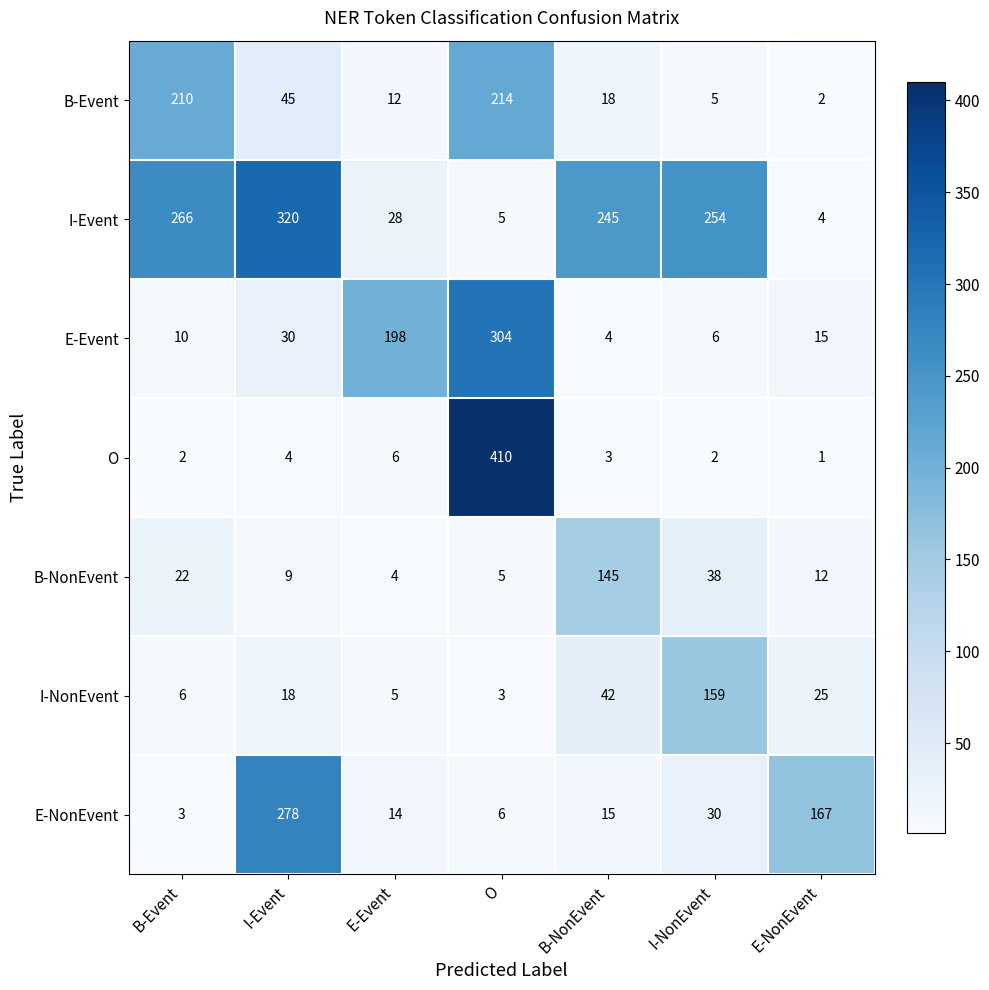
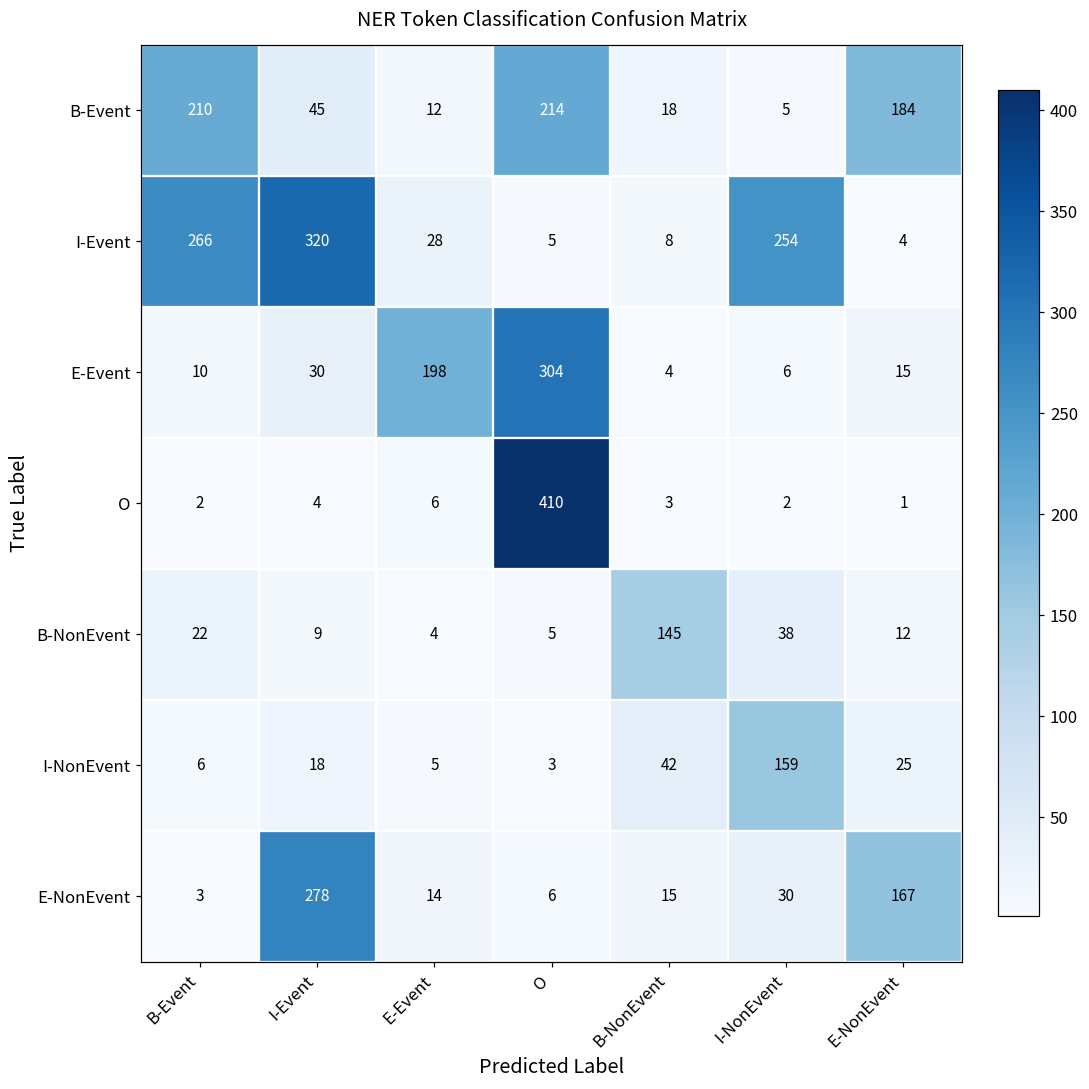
  {
    "B-Event": {
      "B-Event": 210,
      "I-Event": 45,
      "E-Event": 12,
      "O": 214,
      "B-NonEvent": 18,
      "I-NonEvent": 5,
-     "E-NonEvent": 2
+     "E-NonEvent": 184
    },
    "I-Event": {
      "B-Event": 266,
      "I-Event": 320,
      "E-Event": 28,
      "O": 5,
-     "B-NonEvent": 245,
+     "B-NonEvent": 8,
      "I-NonEvent": 254,
      "E-NonEvent": 4
    },
    "E-Event": {
      "B-Event": 10,
      "I-Event": 30,
      "E-Event": 198,
      "O": 304,
      "B-NonEvent": 4,
      "I-NonEvent": 6,
      "E-NonEvent": 15
    },
    "O": {
      "B-Event": 2,
      "I-Event": 4,
      "E-Event": 6,
      "O": 410,
      "B-NonEvent": 3,
      "I-NonEvent": 2,
      "E-NonEvent": 1
    },
    "B-NonEvent": {
      "B-Event": 22,
      "I-Event": 9,
      "E-Event": 4,
      "O": 5,
      "B-NonEvent": 145,
      "I-NonEvent": 38,
      "E-NonEvent": 12
    },
    "I-NonEvent": {
      "B-Event": 6,
      "I-Event": 18,
      "E-Event": 5,
      "O": 3,
      "B-NonEvent": 42,
      "I-NonEvent": 159,
      "E-NonEvent": 25
    },
    "E-NonEvent": {
      "B-Event": 3,
      "I-Event": 278,
      "E-Event": 14,
      "O": 6,
      "B-NonEvent": 15,
      "I-NonEvent": 30,
      "E-NonEvent": 167
    }
  }
